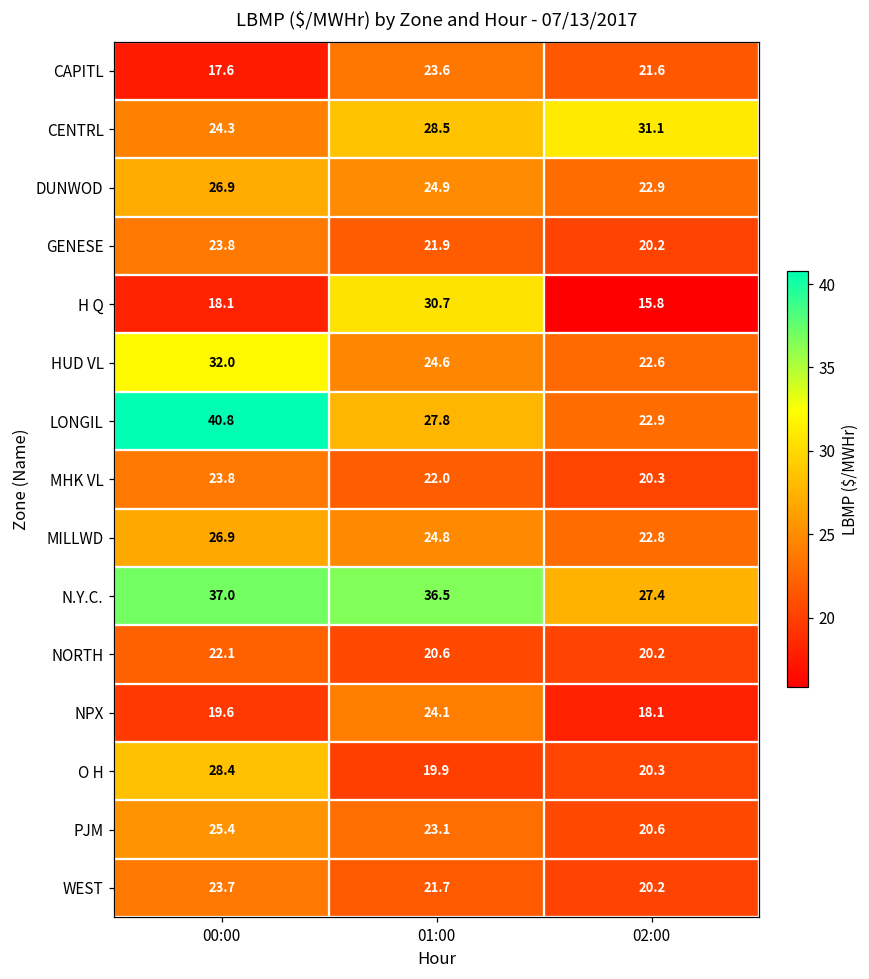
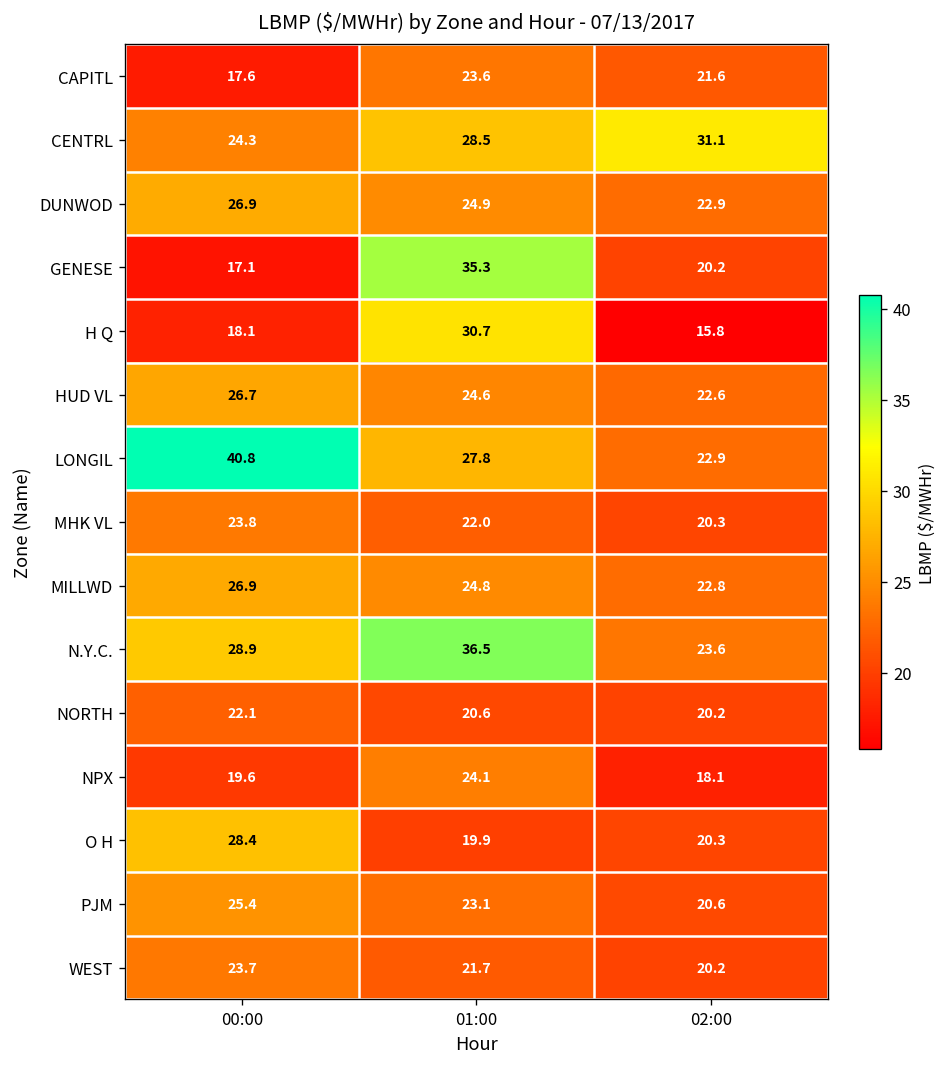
  {
    "CAPITL": {
      "00:00": 17.6,
      "01:00": 23.6,
      "02:00": 21.6
    },
    "CENTRL": {
      "00:00": 24.3,
      "01:00": 28.5,
      "02:00": 31.1
    },
    "DUNWOD": {
      "00:00": 26.9,
      "01:00": 24.9,
      "02:00": 22.9
    },
    "GENESE": {
-     "00:00": 23.8,
-     "01:00": 21.9,
+     "00:00": 17.1,
+     "01:00": 35.3,
      "02:00": 20.2
    },
    "H Q": {
      "00:00": 18.1,
      "01:00": 30.7,
      "02:00": 15.8
    },
    "HUD VL": {
-     "00:00": 32.0,
+     "00:00": 26.7,
      "01:00": 24.6,
      "02:00": 22.6
    },
    "LONGIL": {
      "00:00": 40.8,
      "01:00": 27.8,
      "02:00": 22.9
    },
    "MHK VL": {
      "00:00": 23.8,
      "01:00": 22.0,
      "02:00": 20.3
    },
    "MILLWD": {
      "00:00": 26.9,
      "01:00": 24.8,
      "02:00": 22.8
    },
    "N.Y.C.": {
-     "00:00": 37.0,
+     "00:00": 28.9,
      "01:00": 36.5,
-     "02:00": 27.4
+     "02:00": 23.6
    },
    "NORTH": {
      "00:00": 22.1,
      "01:00": 20.6,
      "02:00": 20.2
    },
    "NPX": {
      "00:00": 19.6,
      "01:00": 24.1,
      "02:00": 18.1
    },
    "O H": {
      "00:00": 28.4,
      "01:00": 19.9,
      "02:00": 20.3
    },
    "PJM": {
      "00:00": 25.4,
      "01:00": 23.1,
      "02:00": 20.6
    },
    "WEST": {
      "00:00": 23.7,
      "01:00": 21.7,
      "02:00": 20.2
    }
  }
